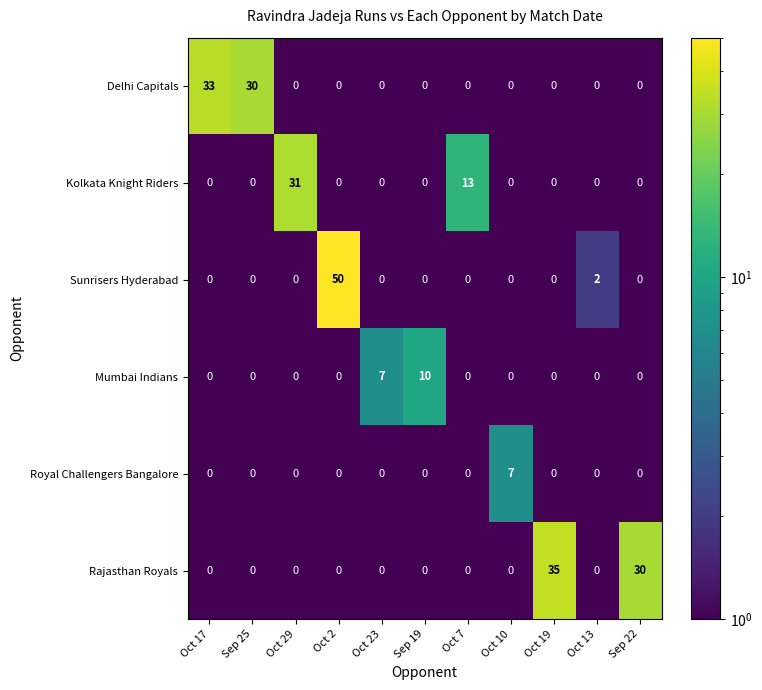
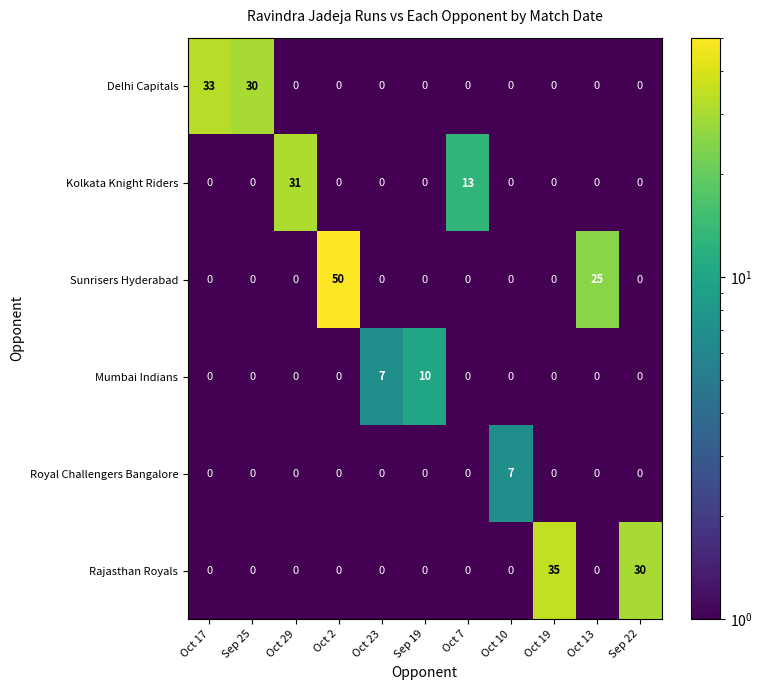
  {
    "Delhi Capitals": {
      "Oct 17": 33,
      "Sep 25": 30,
      "Oct 29": 0,
      "Oct 2": 0,
      "Oct 23": 0,
      "Sep 19": 0,
      "Oct 7": 0,
      "Oct 10": 0,
      "Oct 19": 0,
      "Oct 13": 0,
      "Sep 22": 0
    },
    "Kolkata Knight Riders": {
      "Oct 17": 0,
      "Sep 25": 0,
      "Oct 29": 31,
      "Oct 2": 0,
      "Oct 23": 0,
      "Sep 19": 0,
      "Oct 7": 13,
      "Oct 10": 0,
      "Oct 19": 0,
      "Oct 13": 0,
      "Sep 22": 0
    },
    "Sunrisers Hyderabad": {
      "Oct 17": 0,
      "Sep 25": 0,
      "Oct 29": 0,
      "Oct 2": 50,
      "Oct 23": 0,
      "Sep 19": 0,
      "Oct 7": 0,
      "Oct 10": 0,
      "Oct 19": 0,
-     "Oct 13": 2,
+     "Oct 13": 25,
      "Sep 22": 0
    },
    "Mumbai Indians": {
      "Oct 17": 0,
      "Sep 25": 0,
      "Oct 29": 0,
      "Oct 2": 0,
      "Oct 23": 7,
      "Sep 19": 10,
      "Oct 7": 0,
      "Oct 10": 0,
      "Oct 19": 0,
      "Oct 13": 0,
      "Sep 22": 0
    },
    "Royal Challengers Bangalore": {
      "Oct 17": 0,
      "Sep 25": 0,
      "Oct 29": 0,
      "Oct 2": 0,
      "Oct 23": 0,
      "Sep 19": 0,
      "Oct 7": 0,
      "Oct 10": 7,
      "Oct 19": 0,
      "Oct 13": 0,
      "Sep 22": 0
    },
    "Rajasthan Royals": {
      "Oct 17": 0,
      "Sep 25": 0,
      "Oct 29": 0,
      "Oct 2": 0,
      "Oct 23": 0,
      "Sep 19": 0,
      "Oct 7": 0,
      "Oct 10": 0,
      "Oct 19": 35,
      "Oct 13": 0,
      "Sep 22": 30
    }
  }
